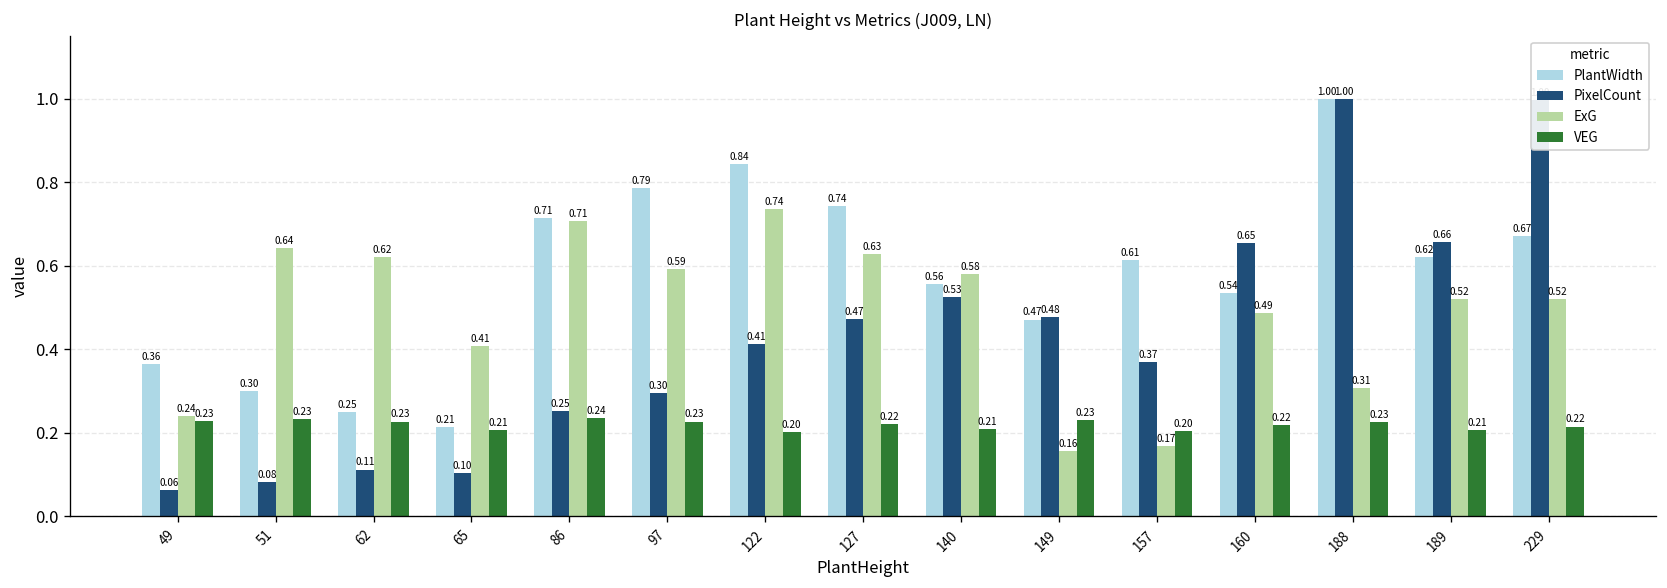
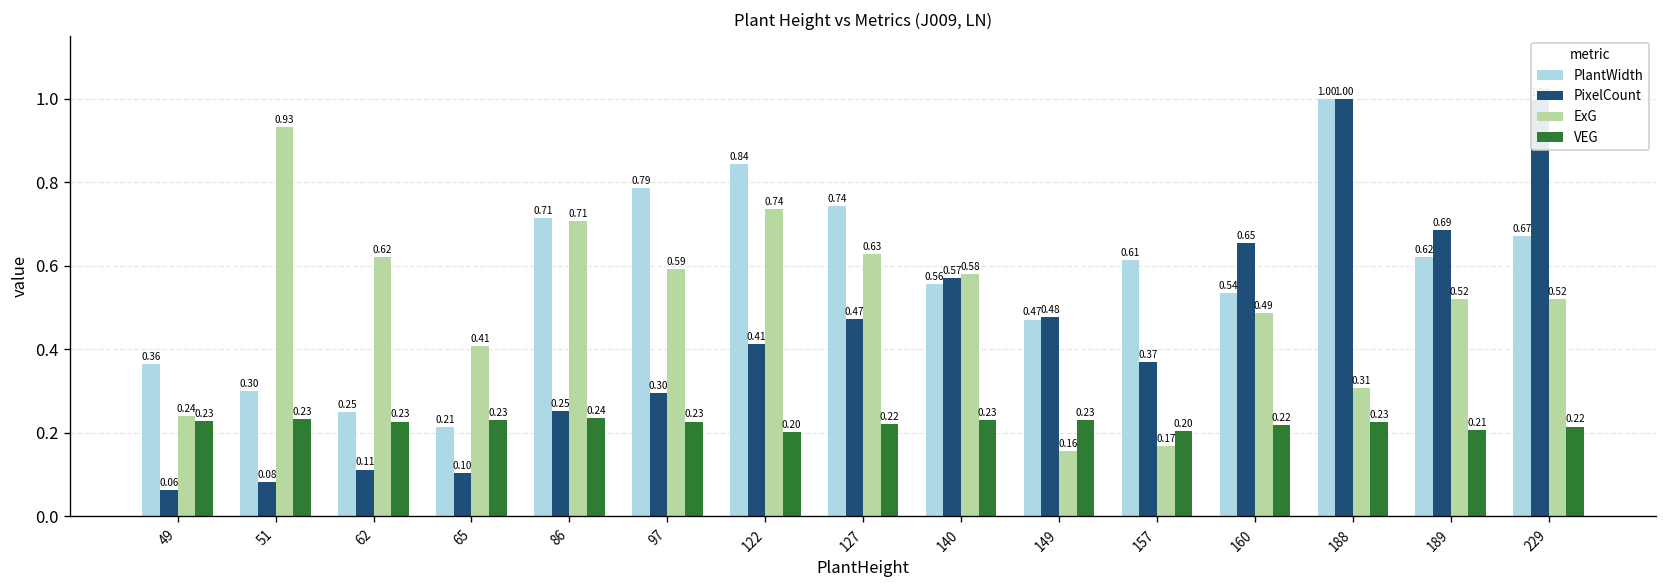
  {
    "PlantWidth": {
      "49": 0.36,
      "51": 0.30,
      "62": 0.25,
      "65": 0.21,
      "86": 0.71,
      "97": 0.79,
      "122": 0.84,
      "127": 0.74,
      "140": 0.56,
      "149": 0.47,
      "157": 0.61,
      "160": 0.54,
      "188": 1.00,
      "189": 0.62,
      "229": 0.67
    },
    "PixelCount": {
      "49": 0.06,
      "51": 0.08,
      "62": 0.11,
      "65": 0.10,
      "86": 0.25,
      "97": 0.30,
      "122": 0.41,
      "127": 0.47,
-     "140": 0.53,
+     "140": 0.57,
      "149": 0.48,
      "157": 0.37,
      "160": 0.65,
      "188": 1.00,
-     "189": 0.66
+     "189": 0.69
    },
    "ExG": {
      "49": 0.24,
-     "51": 0.64,
+     "51": 0.93,
      "62": 0.62,
      "65": 0.41,
      "86": 0.71,
      "97": 0.59,
      "122": 0.74,
      "127": 0.63,
      "140": 0.58,
      "149": 0.16,
      "157": 0.17,
      "160": 0.49,
      "188": 0.31,
      "189": 0.52,
      "229": 0.52
    },
    "VEG": {
      "49": 0.23,
      "51": 0.23,
      "62": 0.23,
-     "65": 0.21,
+     "65": 0.23,
      "86": 0.24,
      "97": 0.23,
      "122": 0.20,
      "127": 0.22,
-     "140": 0.21,
+     "140": 0.23,
      "149": 0.23,
      "157": 0.20,
      "160": 0.22,
      "188": 0.23,
      "189": 0.21,
      "229": 0.22
    }
  }
